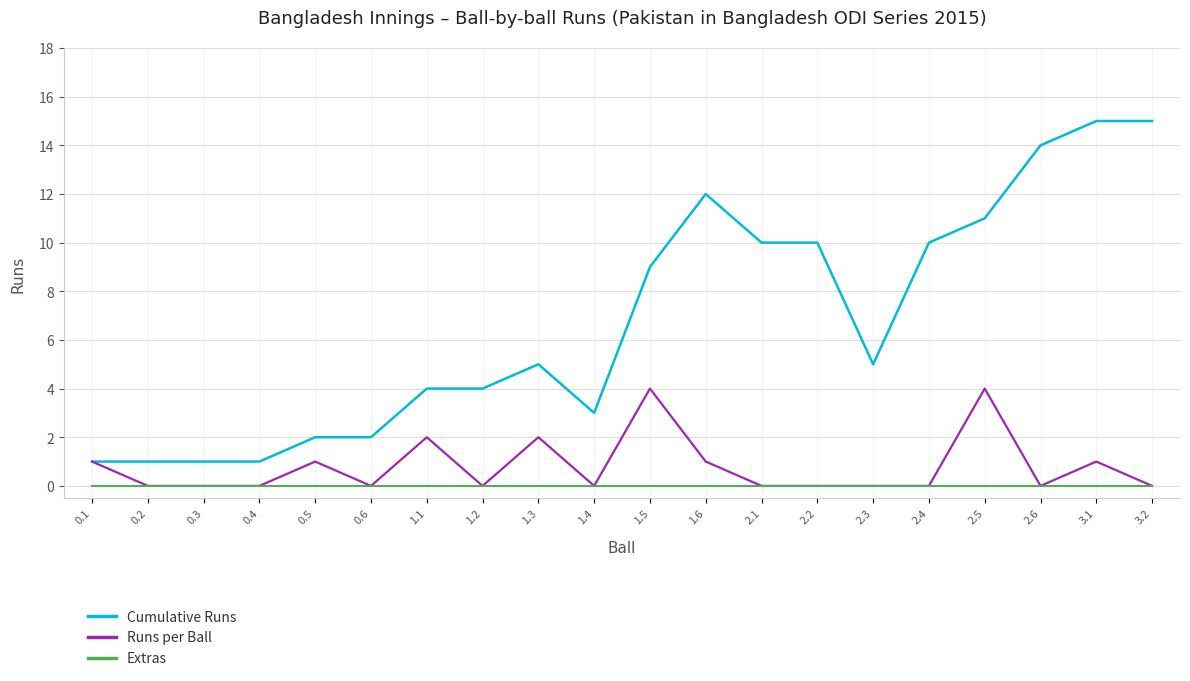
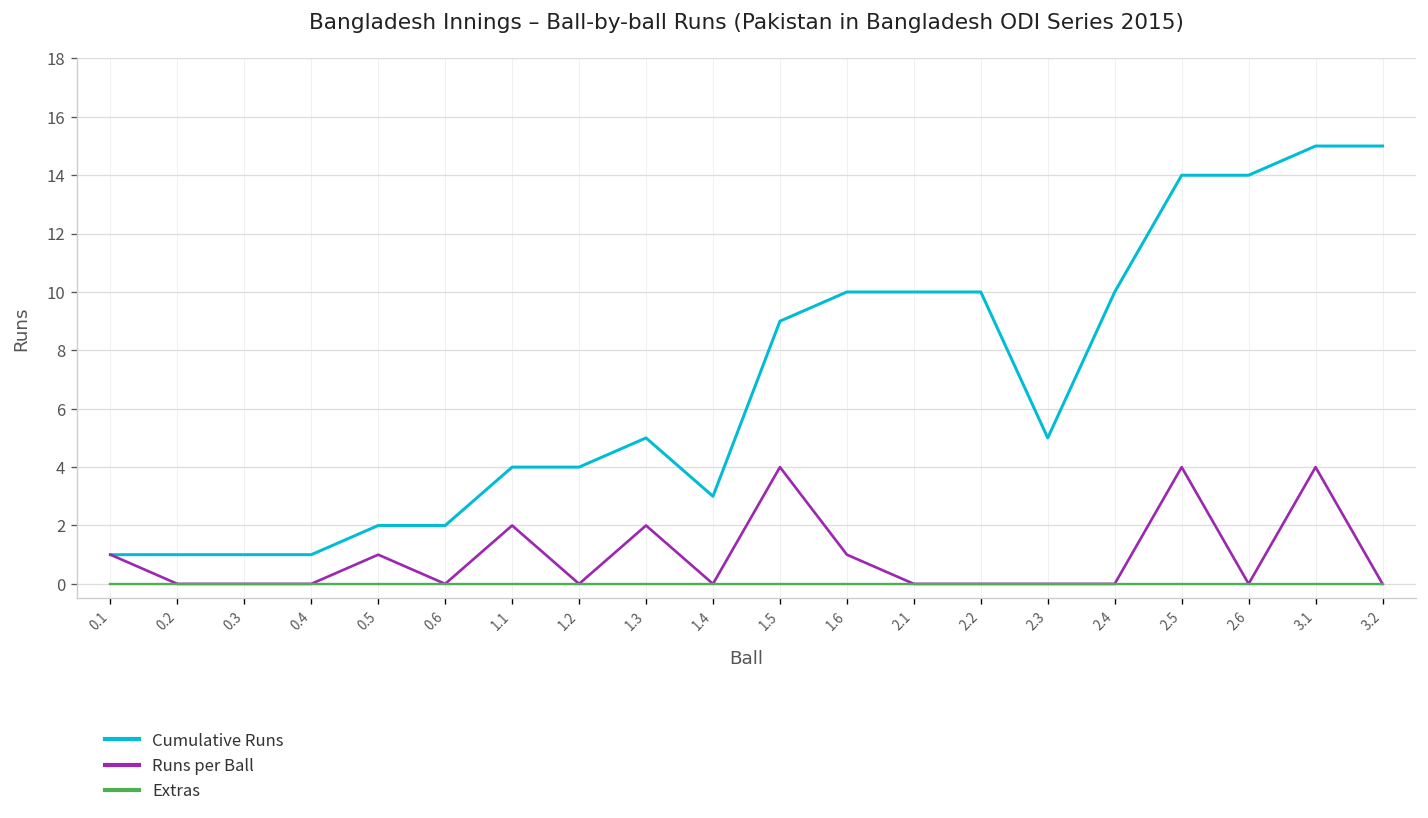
  {
    "Cumulative Runs": {
      "0.2": 1,
      "0.3": 1,
      "0.4": 1,
      "0.5": 2,
      "0.6": 2,
      "1.1": 4,
      "1.2": 4,
      "1.3": 5,
      "1.4": 3,
      "1.5": 9,
-     "1.6": 12,
+     "1.6": 10,
      "2.1": 10,
      "2.2": 10,
      "2.3": 5,
      "2.4": 10,
-     "2.5": 11,
+     "2.5": 14,
      "2.6": 14,
      "3.1": 15,
      "3.2": 15
    },
    "Runs per Ball": {
      "0.5": 1,
      "1.1": 2,
      "1.3": 2,
      "1.5": 4,
      "1.6": 1,
      "2.5": 4,
-     "3.1": 1
+     "3.1": 4
    },
    "Extras": {
      "0.1": 0,
      "0.5": 0,
      "1.1": 0,
      "1.3": 0,
      "1.5": 0,
      "1.6": 0,
      "2.5": 0,
      "3.1": 0
    }
  }
